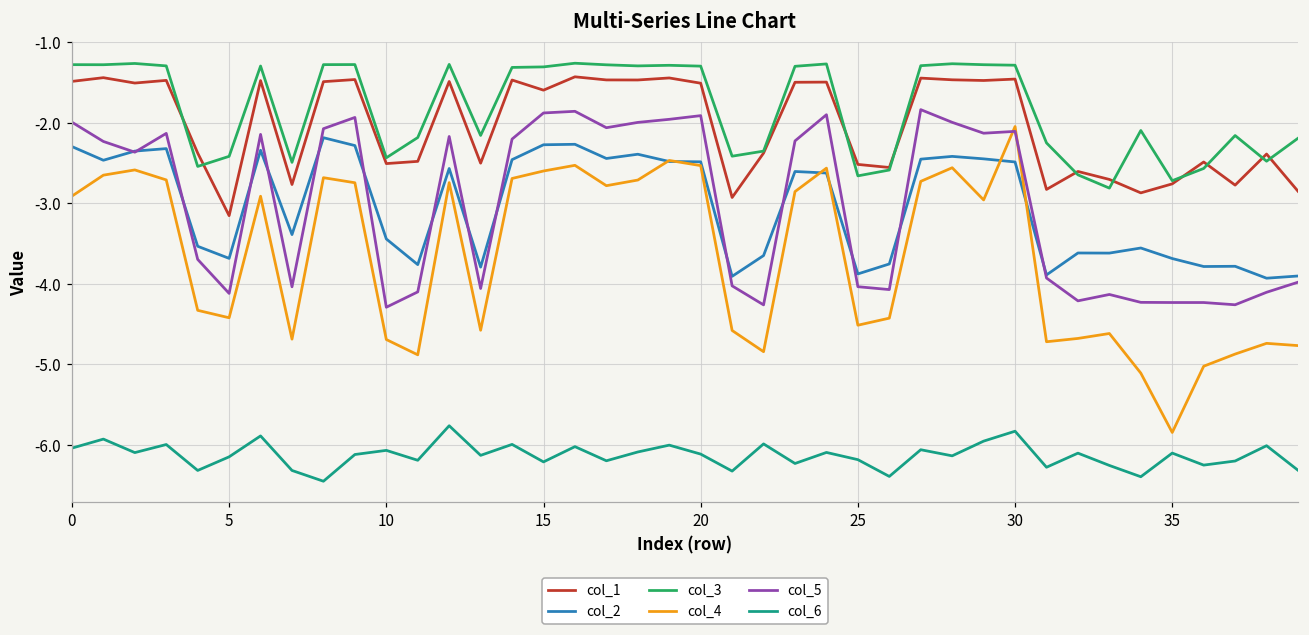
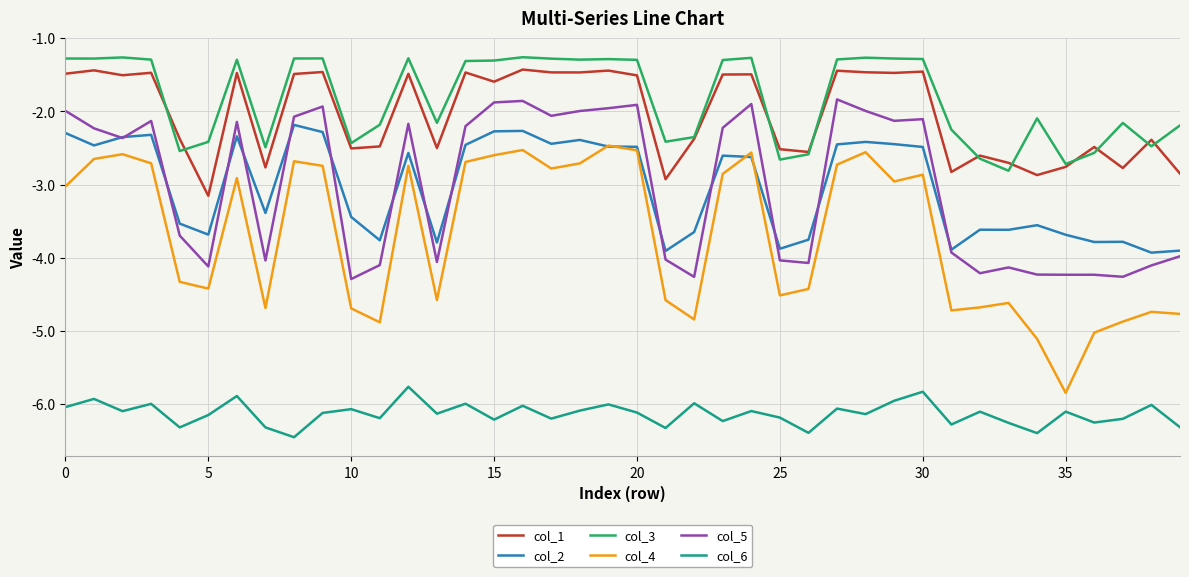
  {
    "col_1": {
      "0": -1.5,
      "5": -3.2,
      "10": -2.5,
      "15": -1.6,
      "20": -1.5,
      "25": -2.5,
      "30": -1.5,
      "35": -2.8
    },
    "col_2": {
      "0": -2.3,
      "5": -3.7,
      "10": -3.4,
      "15": -2.3,
      "20": -2.5,
      "25": -3.9,
      "30": -2.5,
      "35": -3.7
    },
    "col_4": {
-     "0": -2.9,
+     "0": -3.0,
      "5": -4.4,
      "10": -4.7,
      "15": -2.6,
      "20": -2.5,
      "25": -4.5,
-     "30": -2.0,
+     "30": -2.9,
      "35": -5.8
    },
    "col_5": {
      "0": -2.0,
      "5": -4.1,
      "10": -4.3,
      "15": -1.9,
      "20": -1.9,
      "25": -4.0,
      "30": -2.1,
      "35": -4.2
    }
  }
